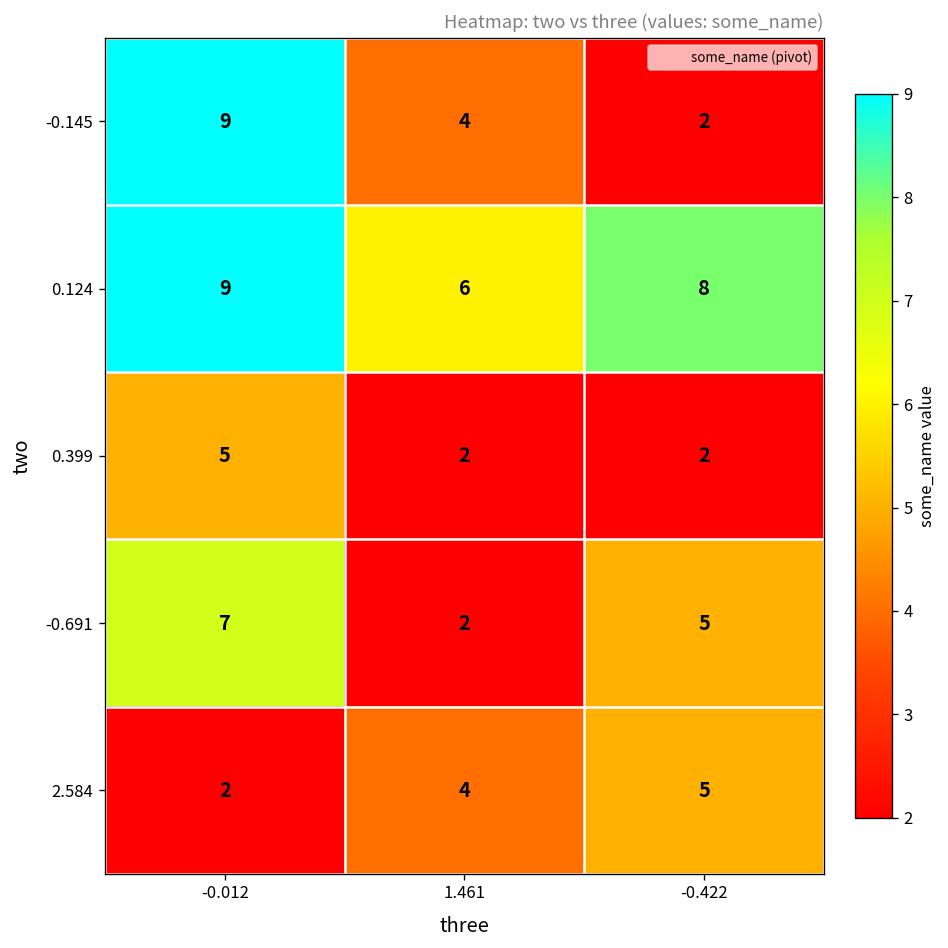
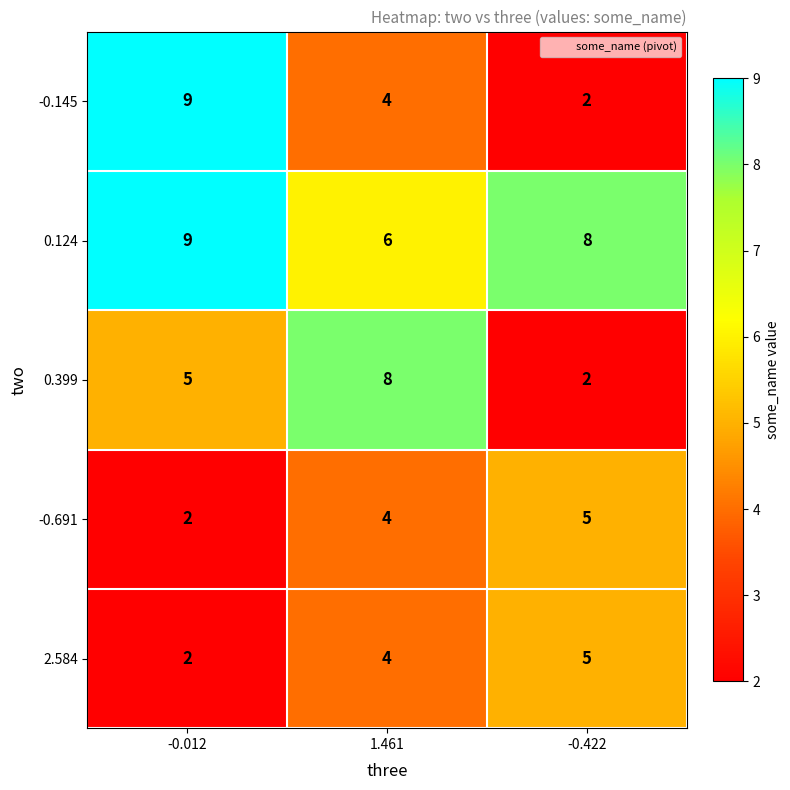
  {
    "-0.145": {
      "-0.012": 9,
      "1.461": 4,
      "-0.422": 2
    },
    "0.124": {
      "-0.012": 9,
      "1.461": 6,
      "-0.422": 8
    },
    "0.399": {
      "-0.012": 5,
-     "1.461": 2,
+     "1.461": 8,
      "-0.422": 2
    },
    "-0.691": {
-     "-0.012": 7,
-     "1.461": 2,
+     "-0.012": 2,
+     "1.461": 4,
      "-0.422": 5
    },
    "2.584": {
      "-0.012": 2,
      "1.461": 4,
      "-0.422": 5
    }
  }
